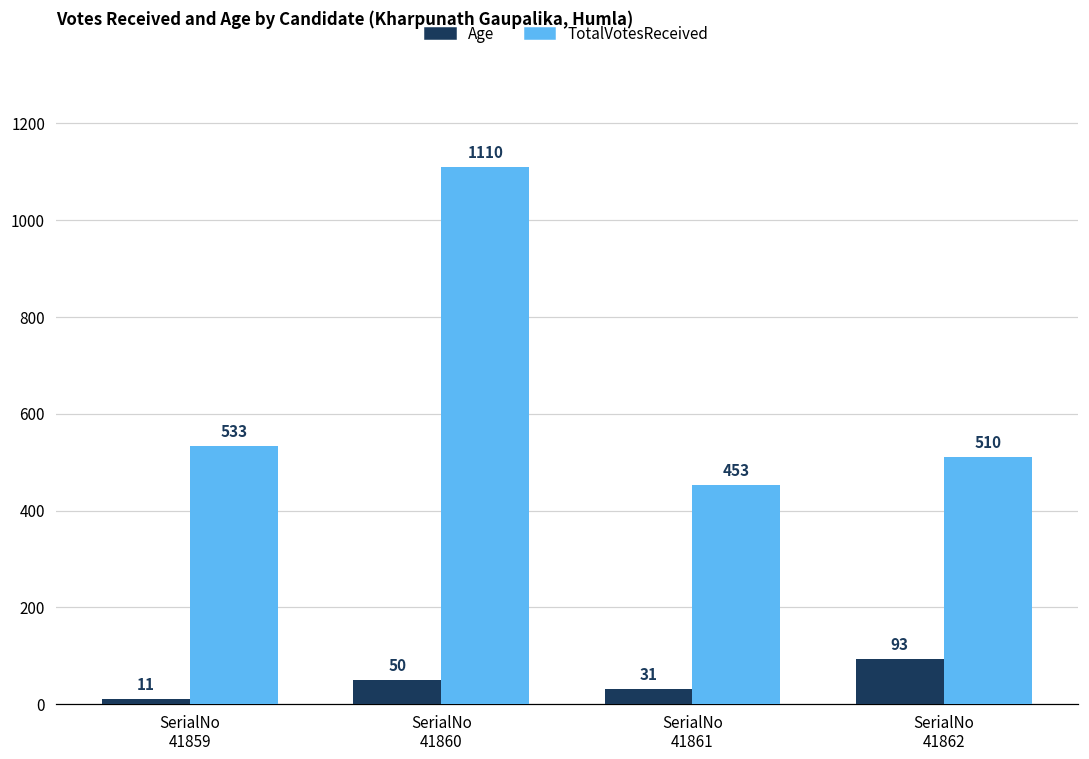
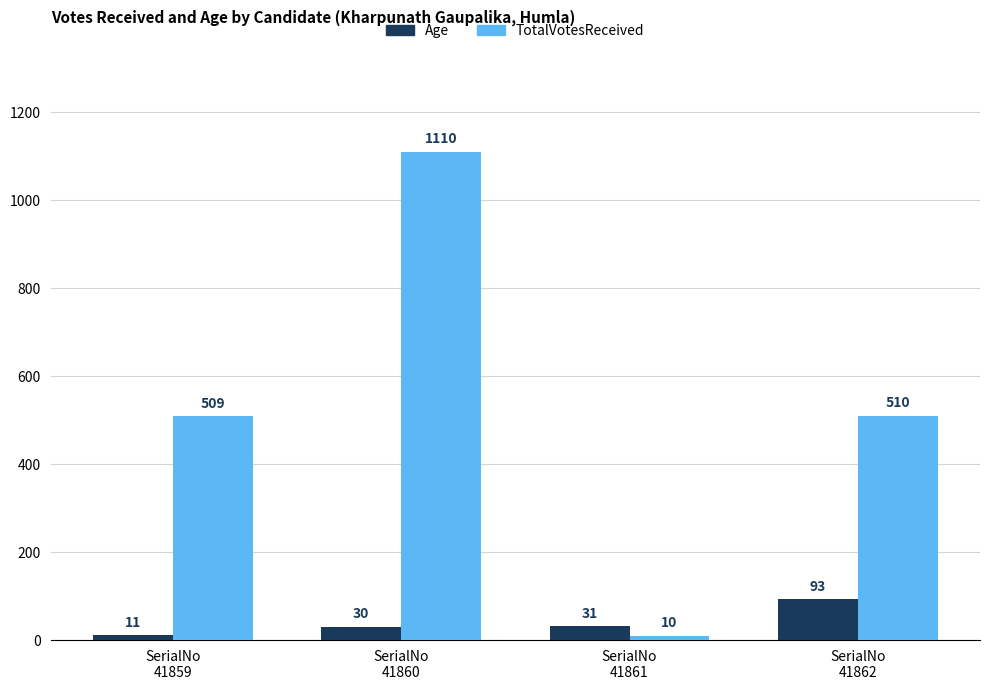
  {
    "Age": {
      "SerialNo 41859": 11,
-     "SerialNo 41860": 50,
+     "SerialNo 41860": 30,
      "SerialNo 41861": 31,
      "SerialNo 41862": 93
    },
    "TotalVotesReceived": {
-     "SerialNo 41859": 533,
+     "SerialNo 41859": 509,
      "SerialNo 41860": 1110,
-     "SerialNo 41861": 453,
+     "SerialNo 41861": 10,
      "SerialNo 41862": 510
    }
  }
